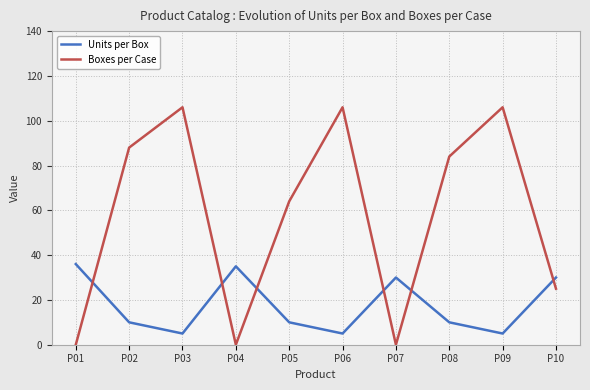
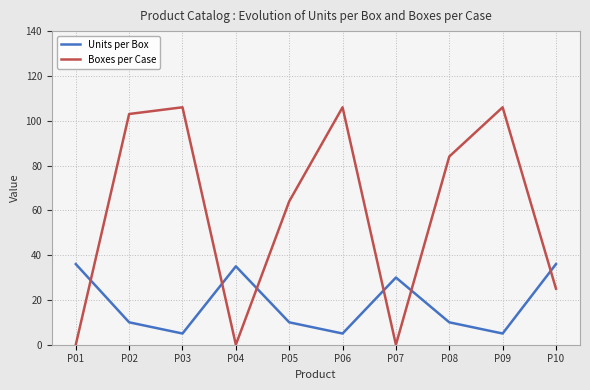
  {
    "Units per Box": {
      "P01": 36,
      "P02": 10,
      "P03": 5,
      "P04": 35,
      "P05": 10,
      "P06": 5,
      "P07": 30,
      "P08": 10,
      "P09": 5,
-     "P10": 30
+     "P10": 36
    },
    "Boxes per Case": {
      "P01": 0,
-     "P02": 88,
+     "P02": 103,
      "P03": 106,
      "P04": 0,
      "P05": 64,
      "P06": 106,
      "P07": 0,
      "P08": 84,
      "P09": 106,
      "P10": 25
    }
  }
